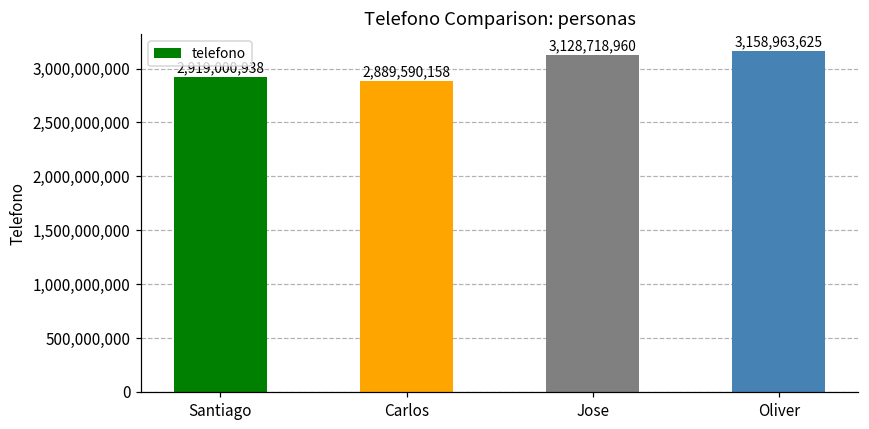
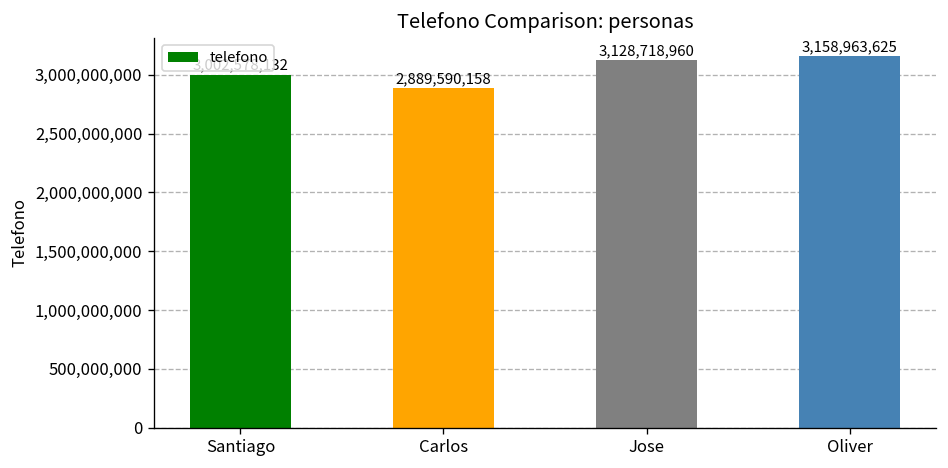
  {
-   "Santiago": "2,919,000,938",
+   "Santiago": "3,002,578,132",
    "Carlos": "2,889,590,158",
    "Jose": "3,128,718,960",
    "Oliver": "3,158,963,625"
  }
